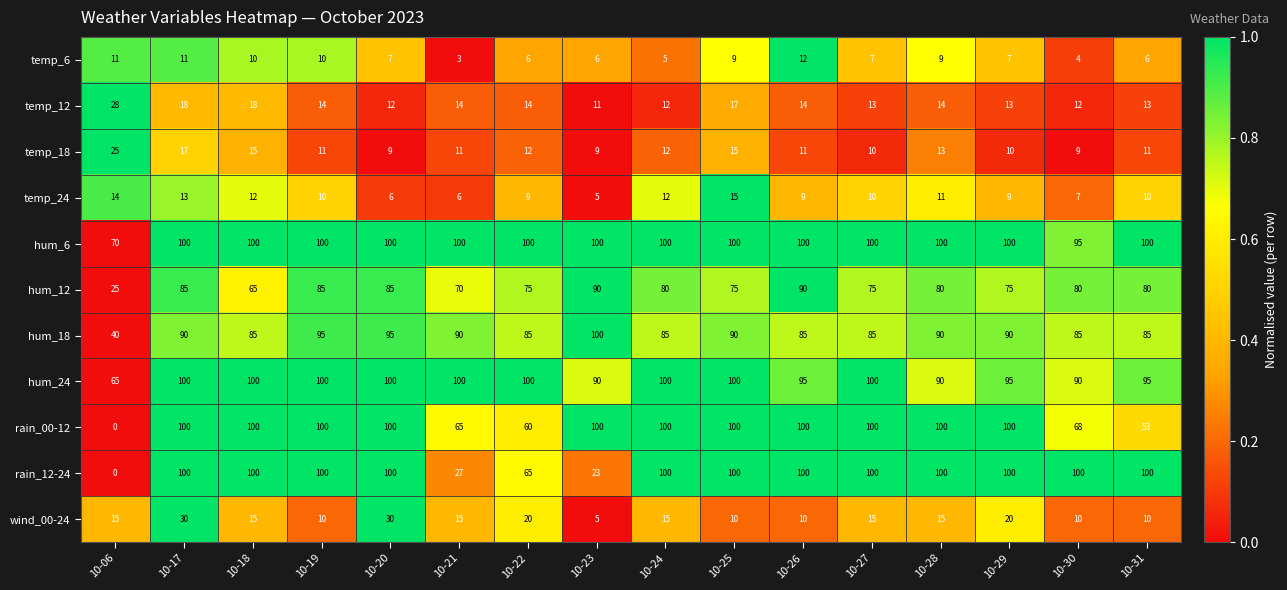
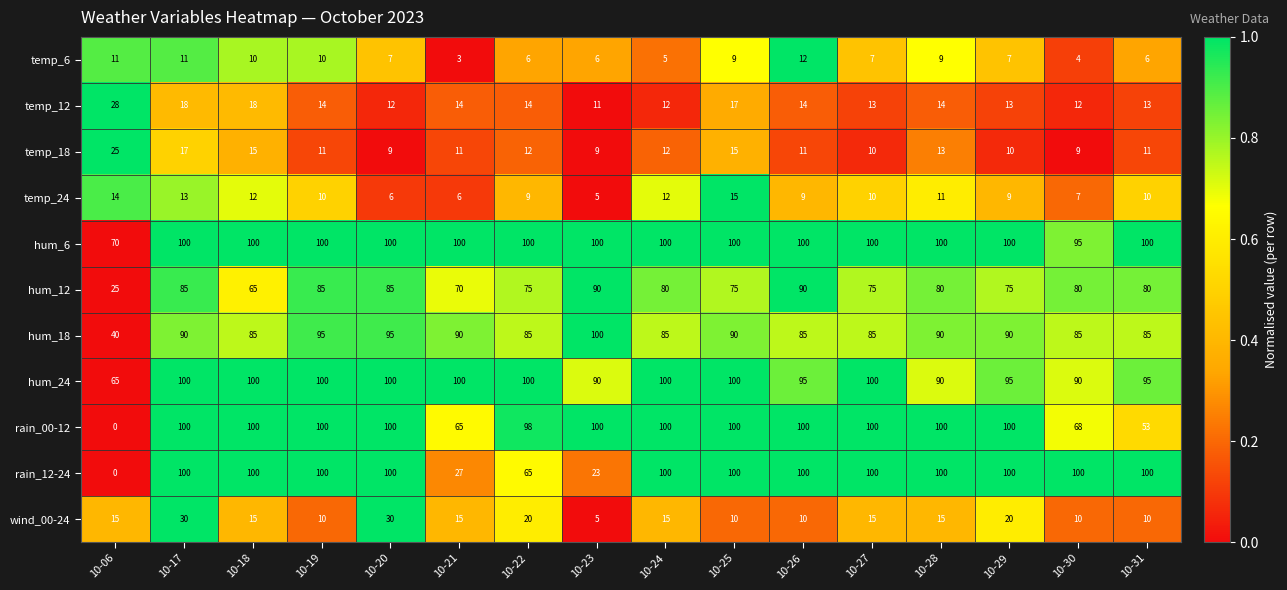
  {
    "temp_6": {
      "10-06": 11,
      "10-17": 11,
      "10-18": 10,
      "10-19": 10,
      "10-20": 7,
      "10-21": 3,
      "10-22": 6,
      "10-23": 6,
      "10-24": 5,
      "10-25": 9,
      "10-26": 12,
      "10-27": 7,
      "10-28": 9,
      "10-29": 7,
      "10-30": 4,
      "10-31": 6
    },
    "temp_12": {
      "10-06": 28,
      "10-17": 18,
      "10-18": 18,
      "10-19": 14,
      "10-20": 12,
      "10-21": 14,
      "10-22": 14,
      "10-23": 11,
      "10-24": 12,
      "10-25": 17,
      "10-26": 14,
      "10-27": 13,
      "10-28": 14,
      "10-29": 13,
      "10-30": 12,
      "10-31": 13
    },
    "temp_18": {
      "10-06": 25,
      "10-17": 17,
      "10-18": 15,
      "10-19": 11,
      "10-20": 9,
      "10-21": 11,
      "10-22": 12,
      "10-23": 9,
      "10-24": 12,
      "10-25": 15,
      "10-26": 11,
      "10-27": 10,
      "10-28": 13,
      "10-29": 10,
      "10-30": 9,
      "10-31": 11
    },
    "temp_24": {
      "10-06": 14,
      "10-17": 13,
      "10-18": 12,
      "10-19": 10,
      "10-20": 6,
      "10-21": 6,
      "10-22": 9,
      "10-23": 5,
      "10-24": 12,
      "10-25": 15,
      "10-26": 9,
      "10-27": 10,
      "10-28": 11,
      "10-29": 9,
      "10-30": 7,
      "10-31": 10
    },
    "hum_6": {
      "10-06": 70,
      "10-17": 100,
      "10-18": 100,
      "10-19": 100,
      "10-20": 100,
      "10-21": 100,
      "10-22": 100,
      "10-23": 100,
      "10-24": 100,
      "10-25": 100,
      "10-26": 100,
      "10-27": 100,
      "10-28": 100,
      "10-29": 100,
      "10-30": 95,
      "10-31": 100
    },
    "hum_12": {
      "10-06": 25,
      "10-17": 85,
      "10-18": 65,
      "10-19": 85,
      "10-20": 85,
      "10-21": 70,
      "10-22": 75,
      "10-23": 90,
      "10-24": 80,
      "10-25": 75,
      "10-26": 90,
      "10-27": 75,
      "10-28": 80,
      "10-29": 75,
      "10-30": 80,
      "10-31": 80
    },
    "hum_18": {
      "10-06": 40,
      "10-17": 90,
      "10-18": 85,
      "10-19": 95,
      "10-20": 95,
      "10-21": 90,
      "10-22": 85,
      "10-23": 100,
      "10-24": 85,
      "10-25": 90,
      "10-26": 85,
      "10-27": 85,
      "10-28": 90,
      "10-29": 90,
      "10-30": 85,
      "10-31": 85
    },
    "hum_24": {
      "10-06": 65,
      "10-17": 100,
      "10-18": 100,
      "10-19": 100,
      "10-20": 100,
      "10-21": 100,
      "10-22": 100,
      "10-23": 90,
      "10-24": 100,
      "10-25": 100,
      "10-26": 95,
      "10-27": 100,
      "10-28": 90,
      "10-29": 95,
      "10-30": 90,
      "10-31": 95
    },
    "rain_00-12": {
      "10-06": 0,
      "10-17": 100,
      "10-18": 100,
      "10-19": 100,
      "10-20": 100,
      "10-21": 65,
-     "10-22": 60,
+     "10-22": 98,
      "10-23": 100,
      "10-24": 100,
      "10-25": 100,
      "10-26": 100,
      "10-27": 100,
      "10-28": 100,
      "10-29": 100,
      "10-30": 68,
      "10-31": 53
    },
    "rain_12-24": {
      "10-06": 0,
      "10-17": 100,
      "10-18": 100,
      "10-19": 100,
      "10-20": 100,
      "10-21": 27,
      "10-22": 65,
      "10-23": 23,
      "10-24": 100,
      "10-25": 100,
      "10-26": 100,
      "10-27": 100,
      "10-28": 100,
      "10-29": 100,
      "10-30": 100,
      "10-31": 100
    },
    "wind_00-24": {
      "10-06": 15,
      "10-17": 30,
      "10-18": 15,
      "10-19": 10,
      "10-20": 30,
      "10-21": 15,
      "10-22": 20,
      "10-23": 5,
      "10-24": 15,
      "10-25": 10,
      "10-26": 10,
      "10-27": 15,
      "10-28": 15,
      "10-29": 20,
      "10-30": 10,
      "10-31": 10
    }
  }
